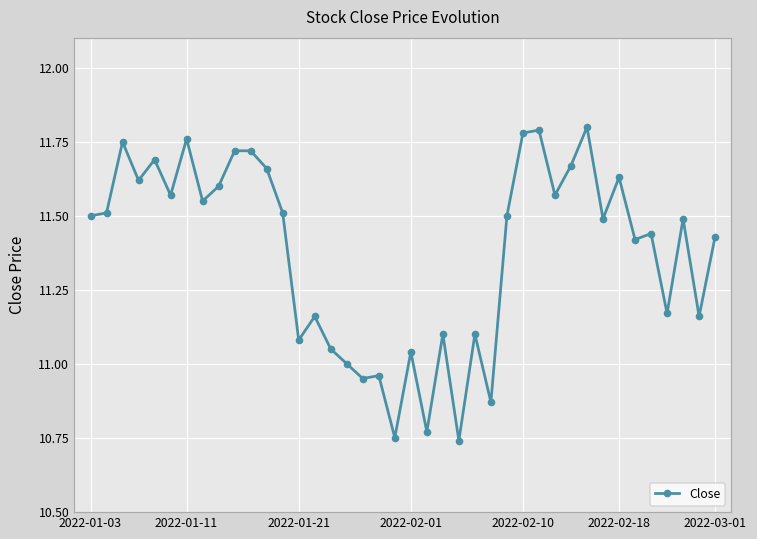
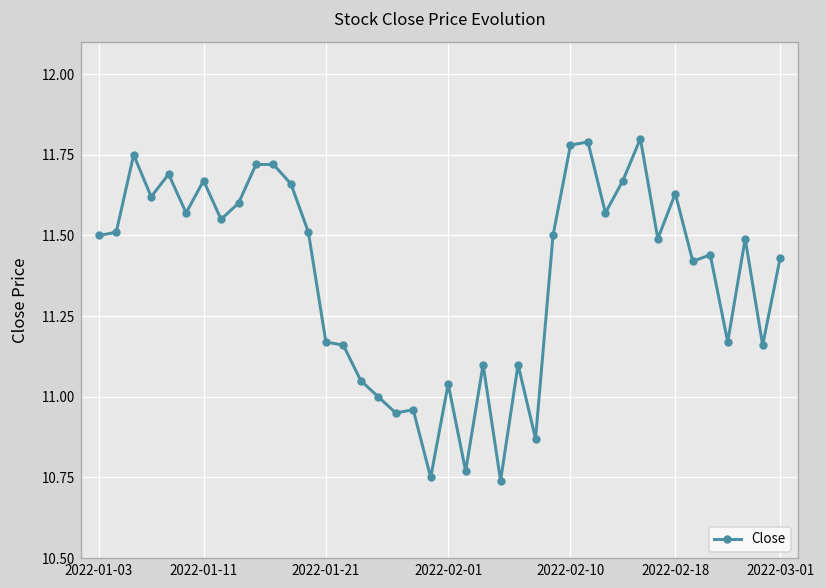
  {
    "2022-01-03": 11.50,
-   "2022-01-11": 11.76,
-   "2022-01-21": 11.08,
+   "2022-01-11": 11.67,
+   "2022-01-21": 11.17,
    "2022-02-01": 11.04,
    "2022-02-10": 11.78,
    "2022-02-18": 11.63,
    "2022-03-01": 11.43
  }
